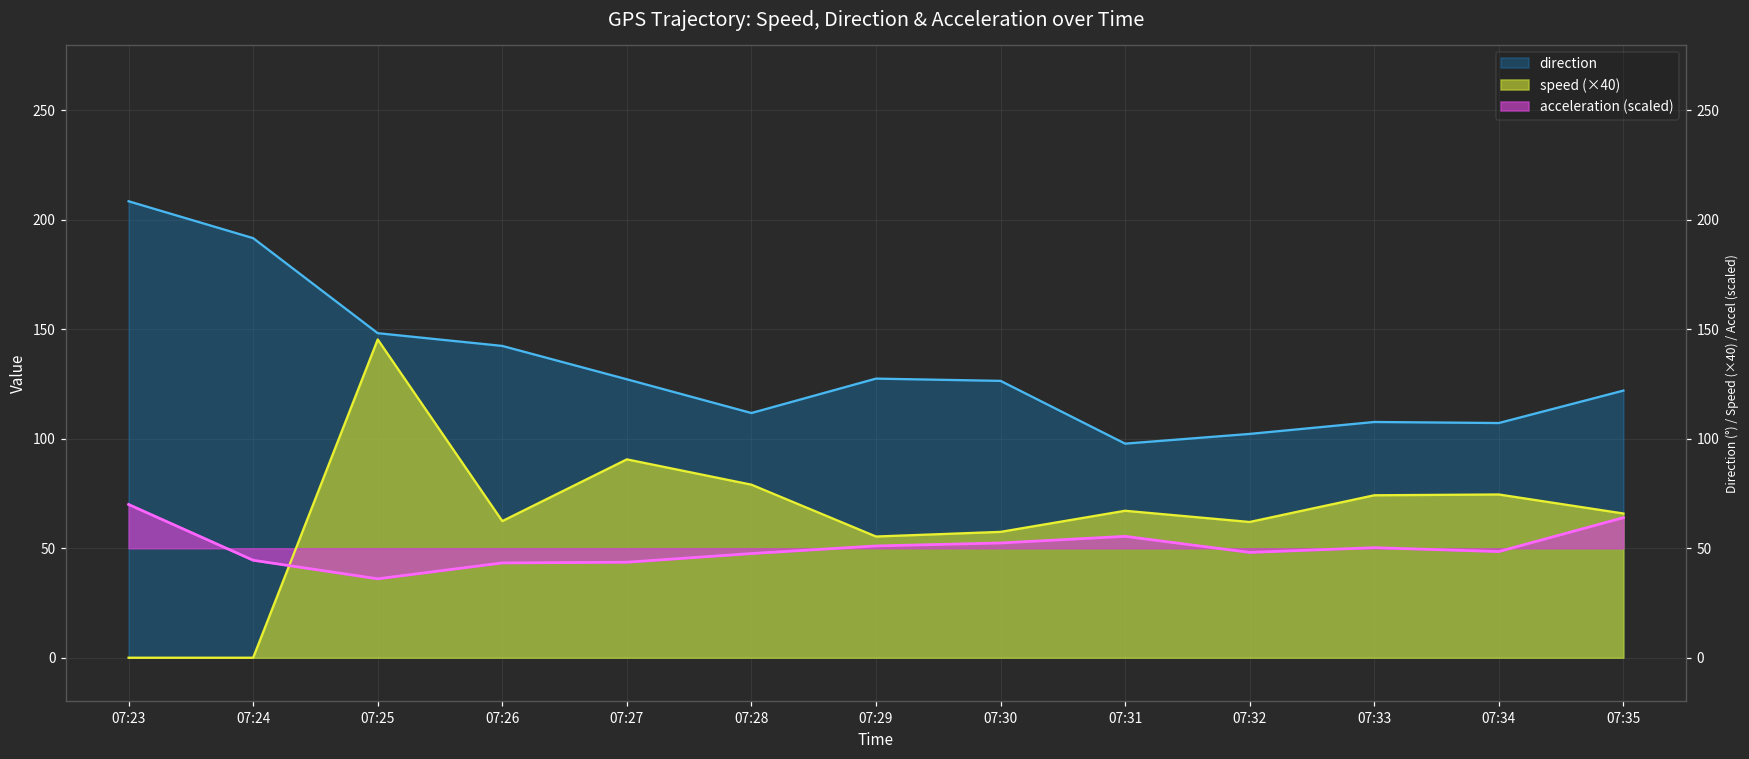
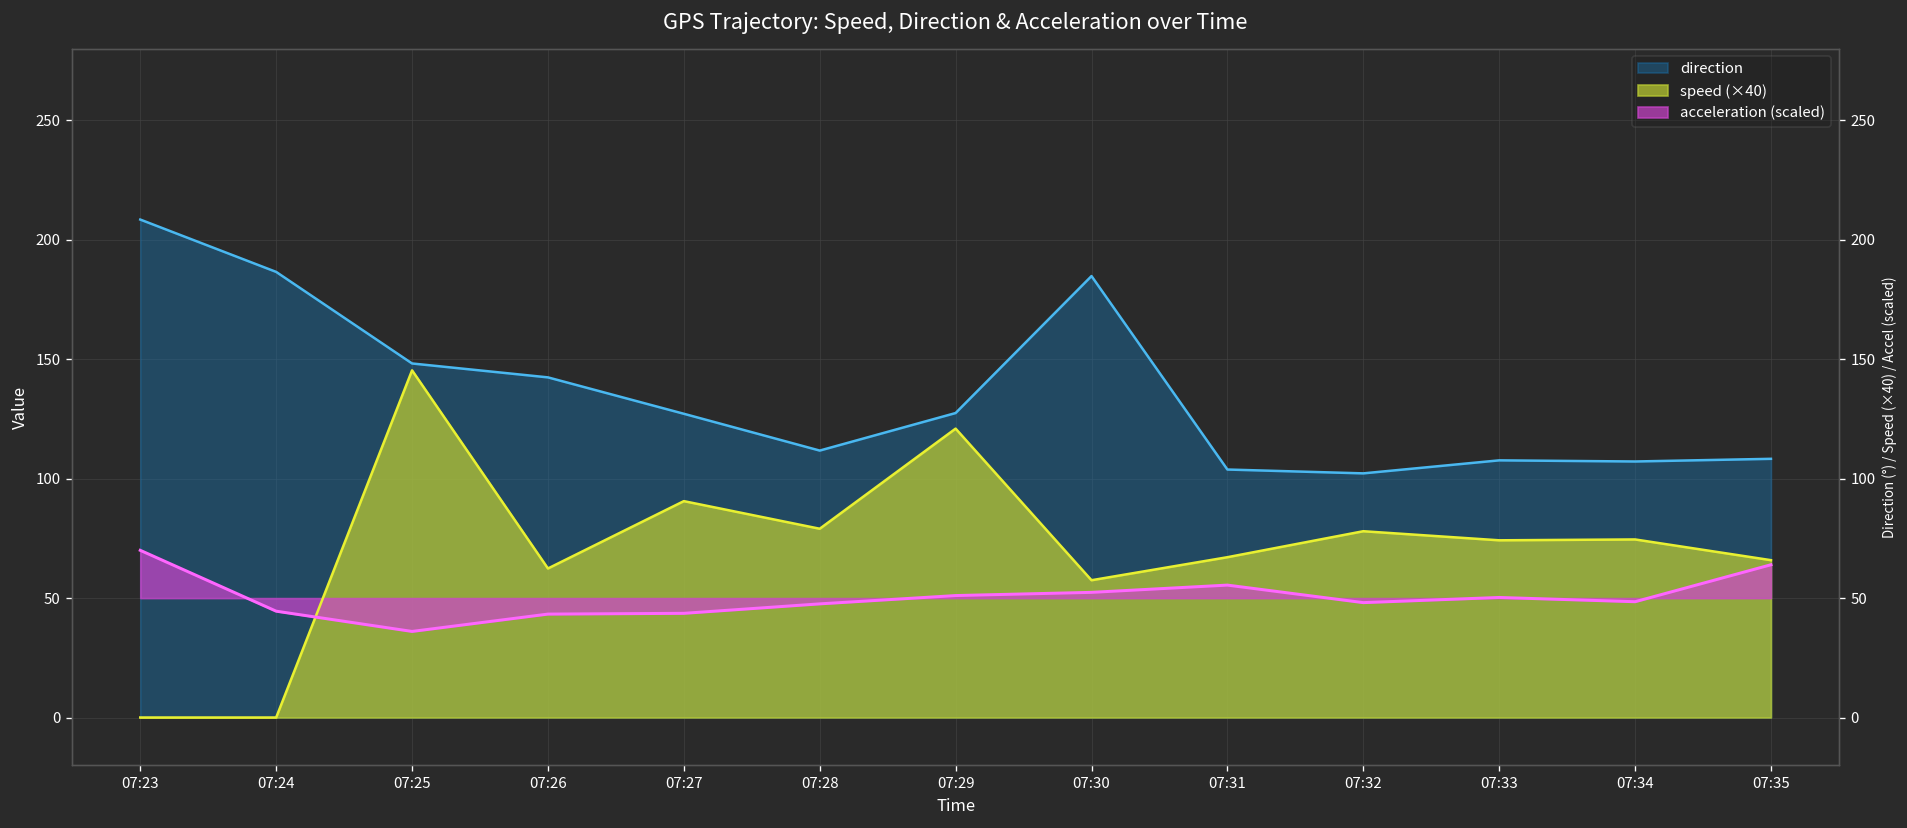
  {
    "direction": {
      "07:23": 208,
-     "07:24": 192,
+     "07:24": 187,
      "07:25": 148,
      "07:26": 142,
      "07:27": 127,
      "07:28": 112,
      "07:29": 127,
-     "07:30": 126,
-     "07:31": 98,
+     "07:30": 185,
+     "07:31": 104,
      "07:32": 102,
      "07:33": 108,
      "07:34": 107,
-     "07:35": 122
+     "07:35": 108
    },
    "speed (×40)": {
      "07:23": 0,
      "07:24": 0,
      "07:25": 145,
      "07:26": 62,
      "07:27": 91,
      "07:28": 79,
-     "07:29": 55,
+     "07:29": 121,
      "07:30": 57,
      "07:31": 67,
-     "07:32": 62,
+     "07:32": 78,
      "07:33": 74,
      "07:34": 75,
      "07:35": 66
    }
  }
